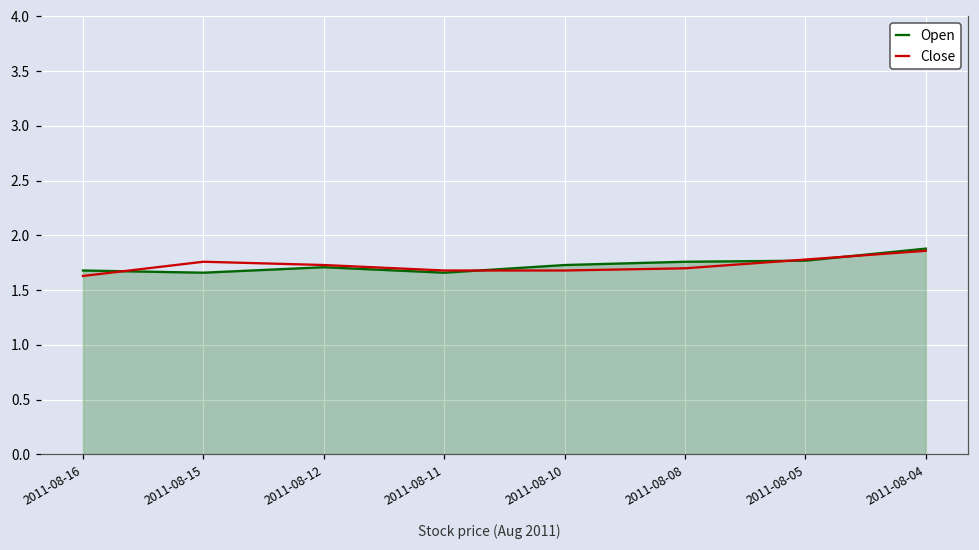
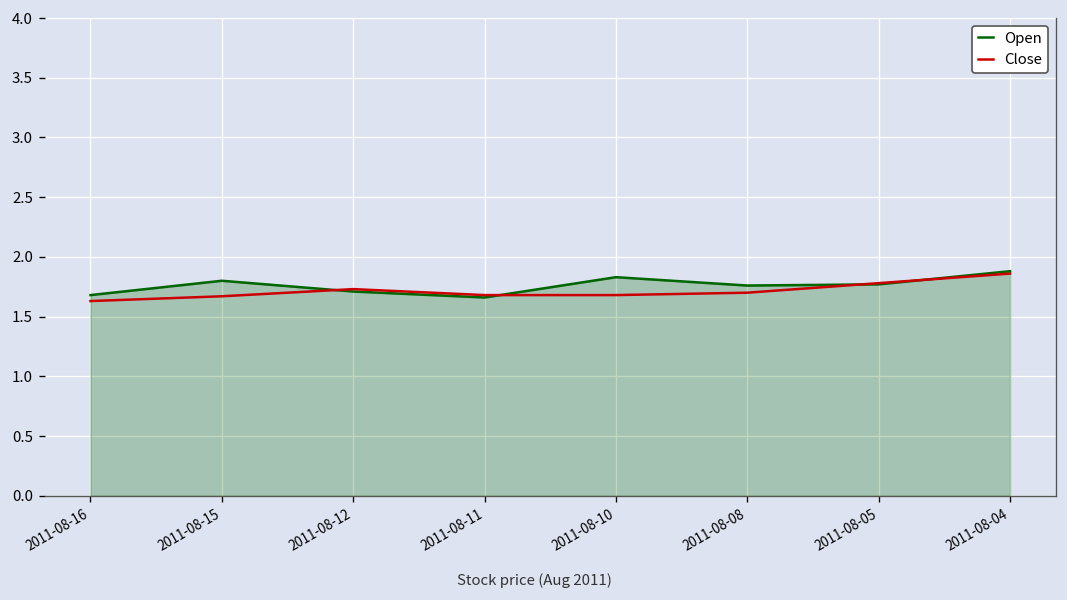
  {
    "Open": {
      "2011-08-16": 1.7,
-     "2011-08-15": 1.7,
-     "2011-08-10": 1.7,
+     "2011-08-15": 1.8,
+     "2011-08-10": 1.8,
      "2011-08-08": 1.8
    },
    "Close": {
      "2011-08-16": 1.6,
-     "2011-08-15": 1.8,
+     "2011-08-15": 1.7,
      "2011-08-10": 1.7,
      "2011-08-08": 1.7
    }
  }
